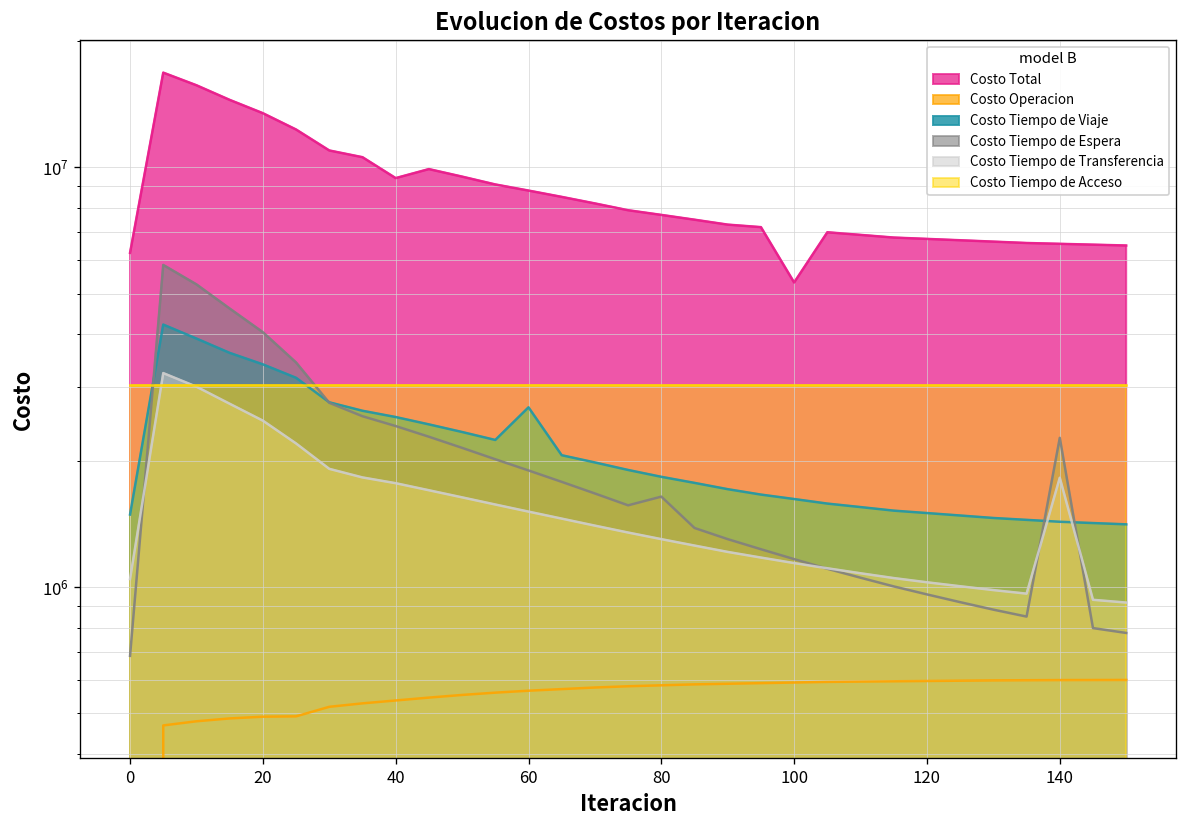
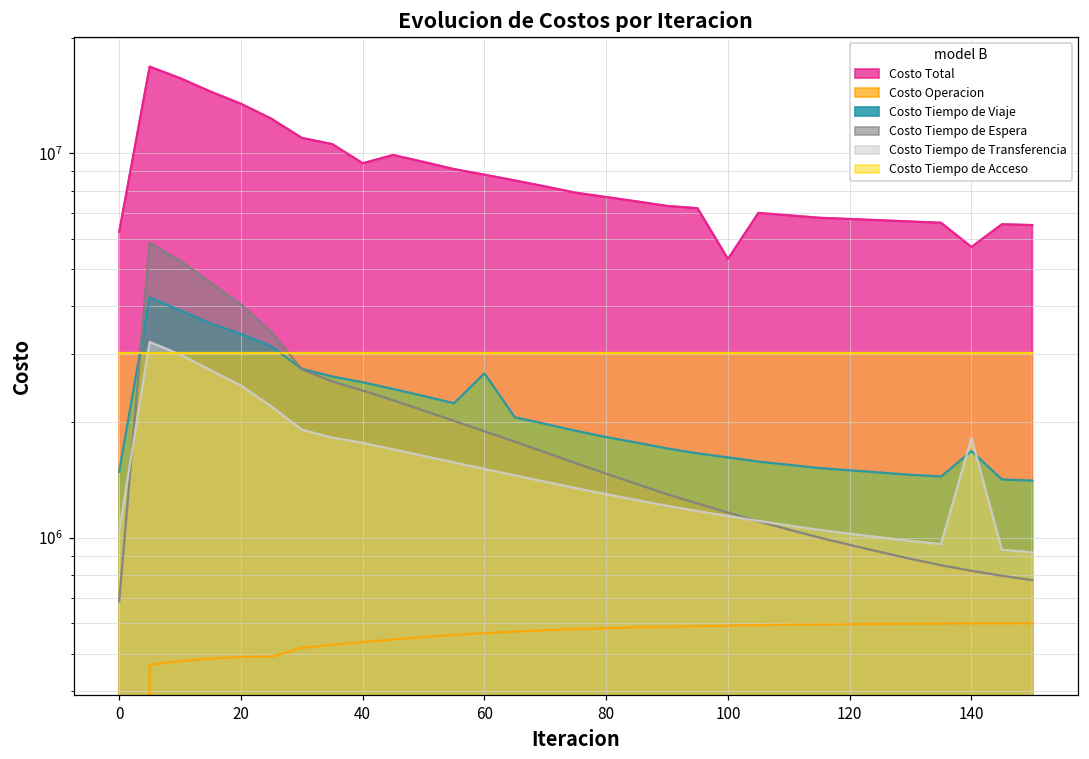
  {
    "Costo Total": {
      "0": 6300000,
      "20": 13500000,
      "40": 9400000,
      "60": 8800000,
      "80": 7700000,
      "100": 5300000,
      "120": 6800000,
-     "140": 6600000
+     "140": 5700000
    },
    "Costo Tiempo de Viaje": {
      "0": 1490000,
      "20": 3400000,
      "40": 2500000,
      "60": 2700000,
      "80": 1800000,
      "100": 1600000,
      "120": 1500000,
-     "140": 1430000
+     "140": 1700000
    },
    "Costo Tiempo de Espera": {
      "0": 690000,
      "20": 4000000,
      "40": 2400000,
      "60": 1900000,
-     "80": 1600000,
+     "80": 1470000,
      "100": 1170000,
      "120": 960000,
-     "140": 2300000
+     "140": 820000
    },
    "Costo Tiempo de Transferencia": {
      "0": 1040000,
      "20": 2500000,
      "40": 1800000,
      "60": 1510000,
      "80": 1300000,
      "100": 1140000,
      "120": 1030000,
      "140": 1800000
    }
  }
